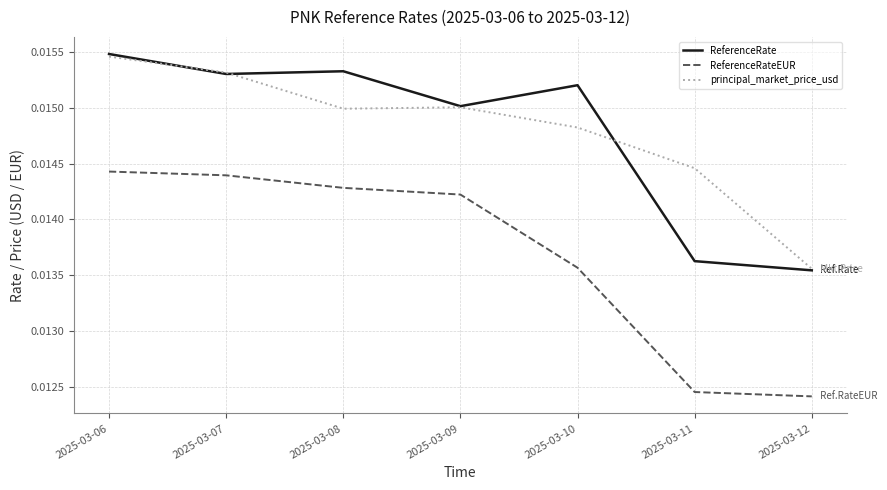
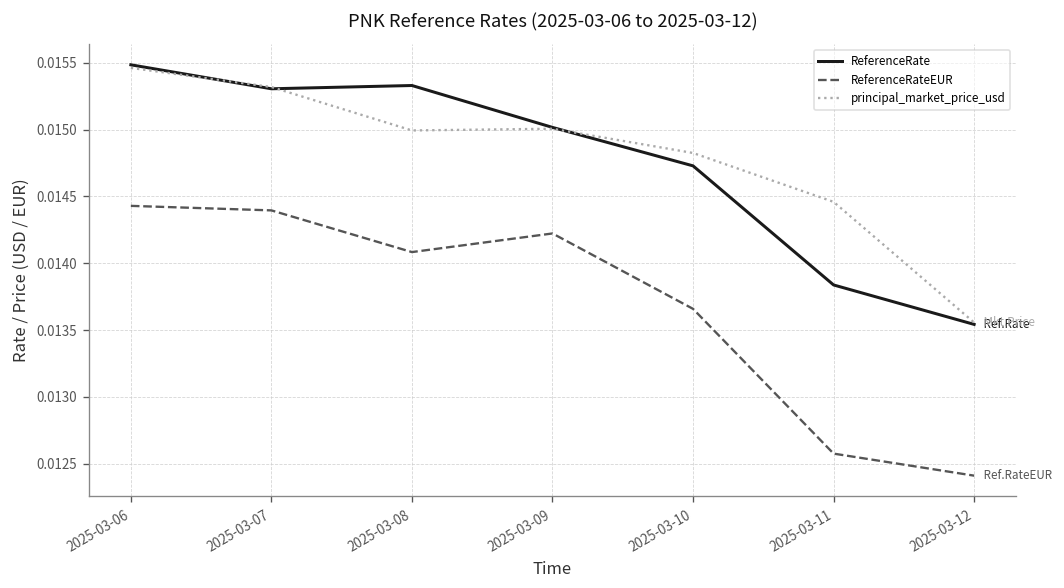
  {
    "ReferenceRate": {
      "2025-03-06": 0.01548,
      "2025-03-08": 0.01533,
-     "2025-03-10": 0.01520,
-     "2025-03-11": 0.01363
+     "2025-03-10": 0.01473,
+     "2025-03-11": 0.01384
    },
    "ReferenceRateEUR": {
      "2025-03-06": 0.01443,
      "2025-03-07": 0.01440,
-     "2025-03-08": 0.01428,
+     "2025-03-08": 0.01408,
      "2025-03-09": 0.01422,
-     "2025-03-10": 0.01357,
-     "2025-03-11": 0.01245,
+     "2025-03-10": 0.01366,
+     "2025-03-11": 0.01258,
      "2025-03-12": 0.01241
    },
    "principal_market_price_usd": {
      "2025-03-06": 0.01546,
      "2025-03-08": 0.01499,
      "2025-03-10": 0.01482,
      "2025-03-11": 0.01446
    }
  }
